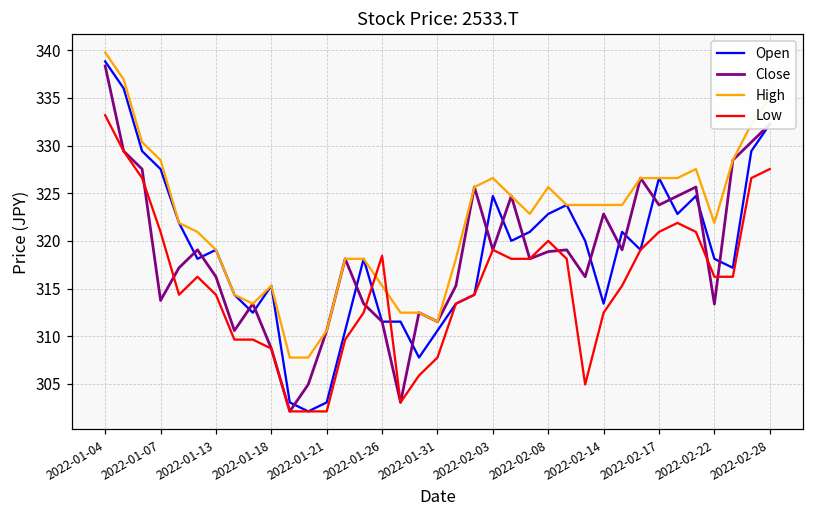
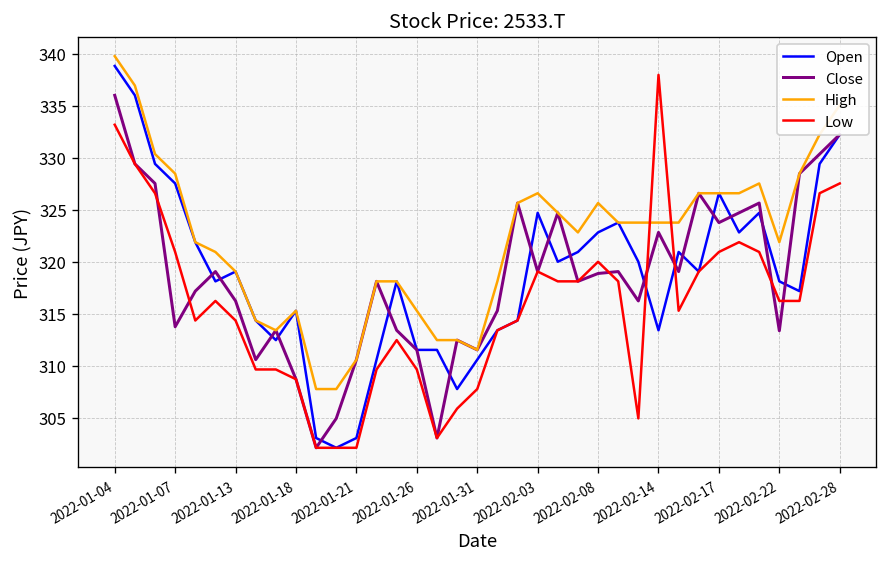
  {
    "Open": {
      "2022-01-04": 339,
      "2022-01-07": 328,
      "2022-01-21": 303,
      "2022-01-31": 311,
      "2022-02-03": 325,
      "2022-02-08": 323,
      "2022-02-14": 313,
      "2022-02-22": 318
    },
    "Close": {
-     "2022-01-04": 338,
+     "2022-01-04": 336,
      "2022-01-07": 314,
      "2022-01-13": 316,
      "2022-02-08": 319,
      "2022-02-14": 323,
      "2022-02-17": 324,
      "2022-02-22": 313
    },
    "High": {
      "2022-01-04": 340,
      "2022-01-07": 328,
      "2022-01-26": 315,
      "2022-02-03": 327,
      "2022-02-08": 326,
      "2022-02-14": 324,
      "2022-02-22": 322
    },
    "Low": {
      "2022-01-04": 333,
      "2022-01-07": 321,
      "2022-01-13": 314,
      "2022-01-21": 302,
-     "2022-01-26": 318,
+     "2022-01-26": 310,
      "2022-01-31": 308,
      "2022-02-08": 320,
-     "2022-02-14": 312,
+     "2022-02-14": 338,
      "2022-02-17": 321,
      "2022-02-22": 316,
      "2022-02-28": 328
    }
  }
